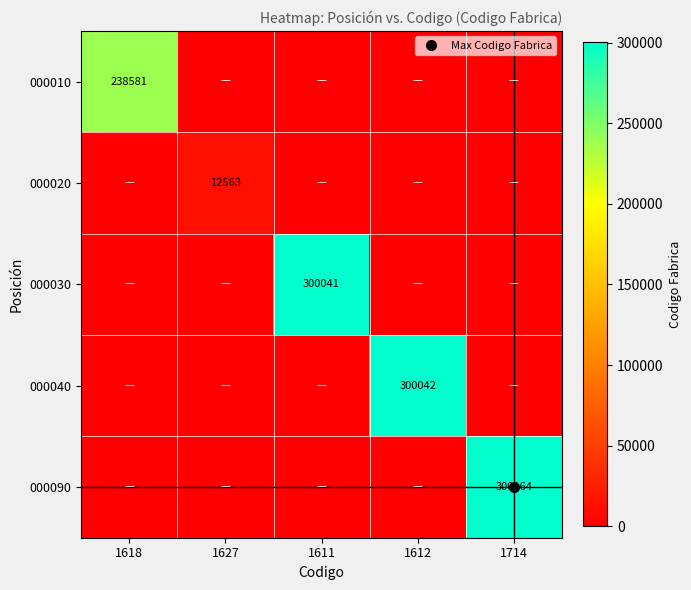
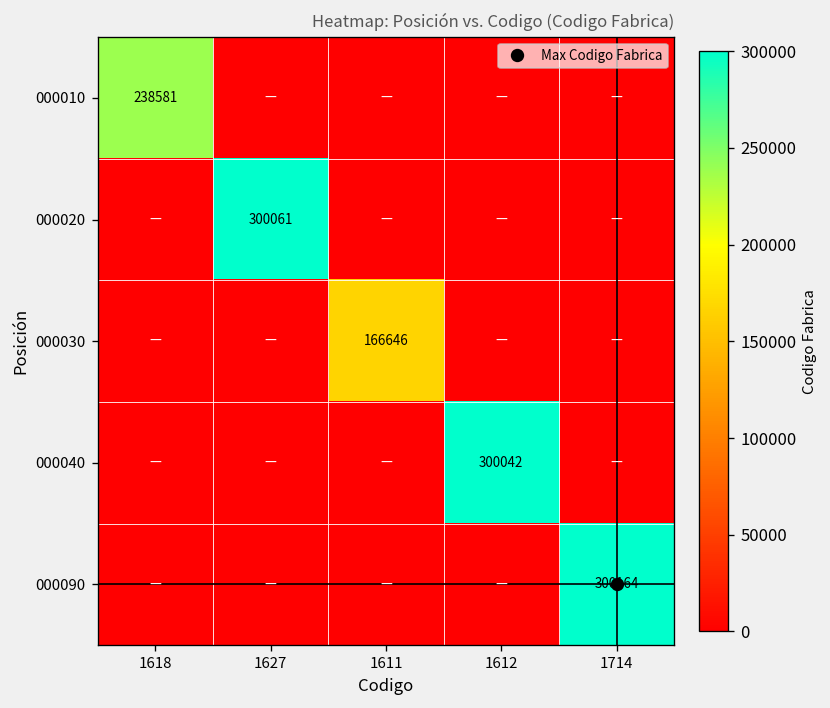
  {
    "000010": {
      "1618": 238581
    },
    "000020": {
-     "1627": 12563
+     "1627": 300061
    },
    "000030": {
-     "1611": 300041
+     "1611": 166646
    },
    "000040": {
      "1612": 300042
    }
  }
